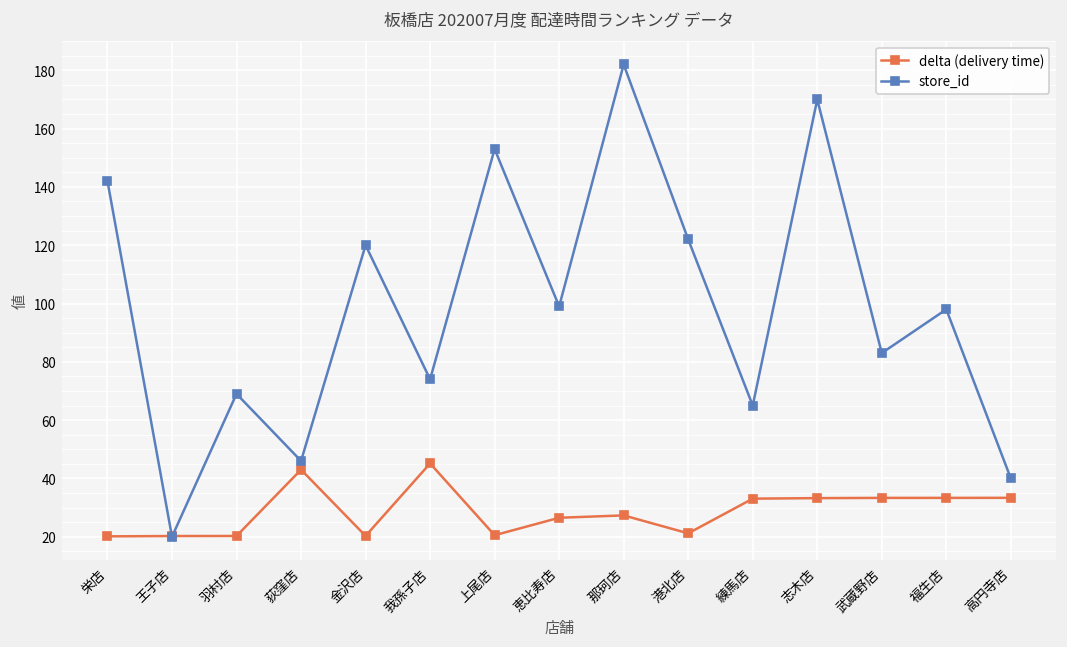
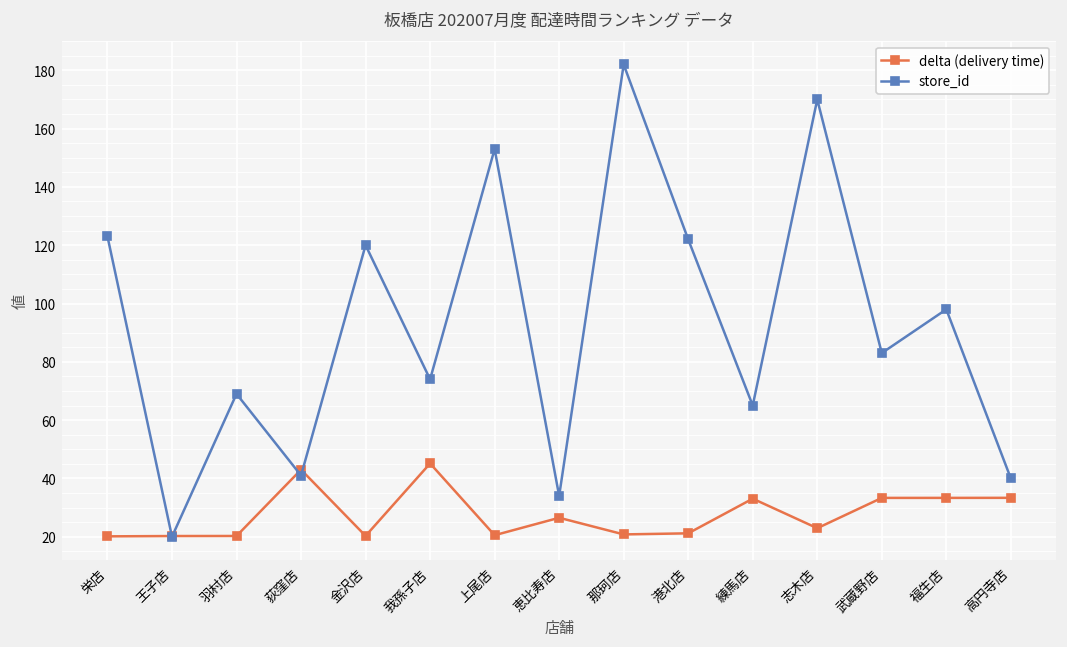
  {
    "delta (delivery time)": {
      "栄店": 20,
      "羽村店": 20,
      "荻窪店": 43,
      "金沢店": 20,
      "我孫子店": 45,
      "上尾店": 21,
      "恵比寿店": 27,
-     "那珂店": 27,
+     "那珂店": 21,
      "港北店": 21,
      "練馬店": 33,
-     "志木店": 33,
+     "志木店": 23,
      "武蔵野店": 33,
      "福生店": 33,
      "高円寺店": 33
    },
    "store_id": {
-     "栄店": 142,
+     "栄店": 123,
      "羽村店": 69,
-     "荻窪店": 46,
+     "荻窪店": 41,
      "金沢店": 120,
      "我孫子店": 74,
      "上尾店": 153,
-     "恵比寿店": 99,
+     "恵比寿店": 34,
      "那珂店": 182,
      "港北店": 122,
      "練馬店": 65,
      "志木店": 170,
      "武蔵野店": 83,
      "福生店": 98,
      "高円寺店": 40
    }
  }
